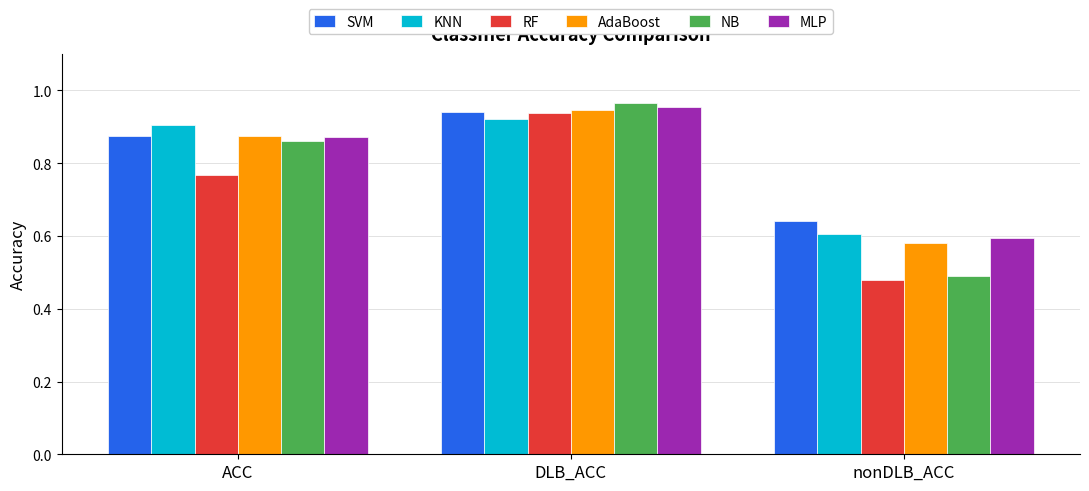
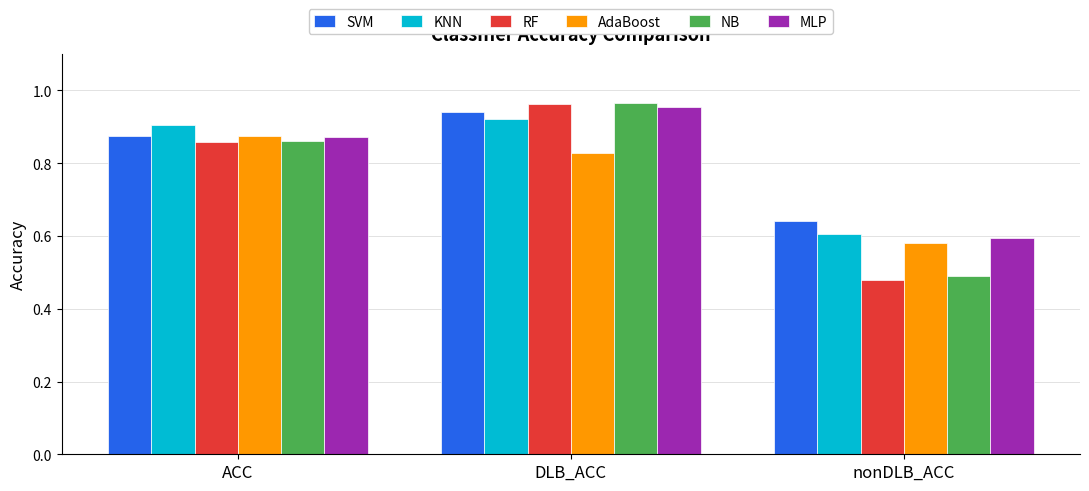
  {
    "SVM": {
      "ACC": 0.87,
      "DLB_ACC": 0.94,
      "nonDLB_ACC": 0.64
    },
    "KNN": {
      "ACC": 0.90,
      "DLB_ACC": 0.92,
      "nonDLB_ACC": 0.61
    },
    "RF": {
-     "ACC": 0.77,
-     "DLB_ACC": 0.94,
+     "ACC": 0.86,
+     "DLB_ACC": 0.96,
      "nonDLB_ACC": 0.48
    },
    "AdaBoost": {
      "ACC": 0.87,
-     "DLB_ACC": 0.95,
+     "DLB_ACC": 0.83,
      "nonDLB_ACC": 0.58
    },
    "NB": {
      "ACC": 0.86,
      "DLB_ACC": 0.97,
      "nonDLB_ACC": 0.49
    },
    "MLP": {
      "ACC": 0.87,
      "DLB_ACC": 0.95,
      "nonDLB_ACC": 0.59
    }
  }
